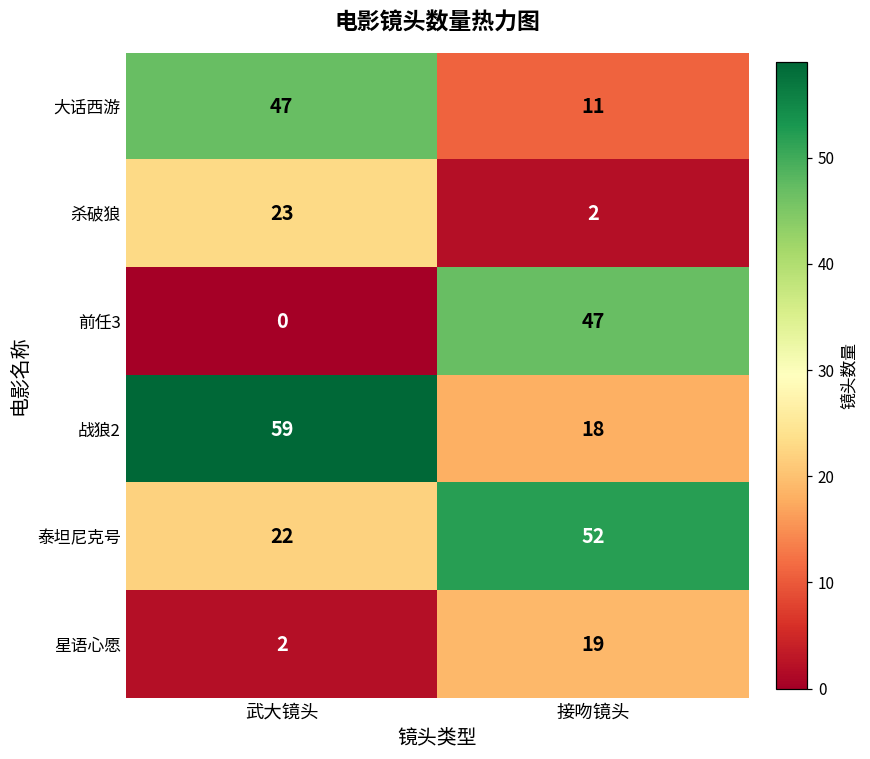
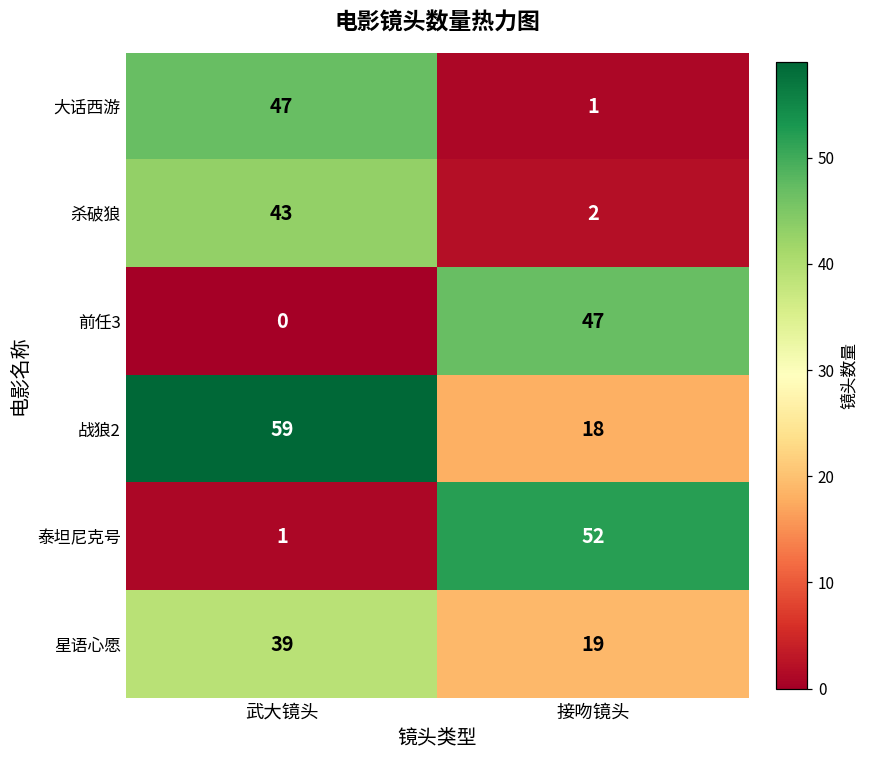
  {
    "大话西游": {
      "武大镜头": 47,
-     "接吻镜头": 11
+     "接吻镜头": 1
    },
    "杀破狼": {
-     "武大镜头": 23,
+     "武大镜头": 43,
      "接吻镜头": 2
    },
    "前任3": {
      "武大镜头": 0,
      "接吻镜头": 47
    },
    "战狼2": {
      "武大镜头": 59,
      "接吻镜头": 18
    },
    "泰坦尼克号": {
-     "武大镜头": 22,
+     "武大镜头": 1,
      "接吻镜头": 52
    },
    "星语心愿": {
-     "武大镜头": 2,
+     "武大镜头": 39,
      "接吻镜头": 19
    }
  }
